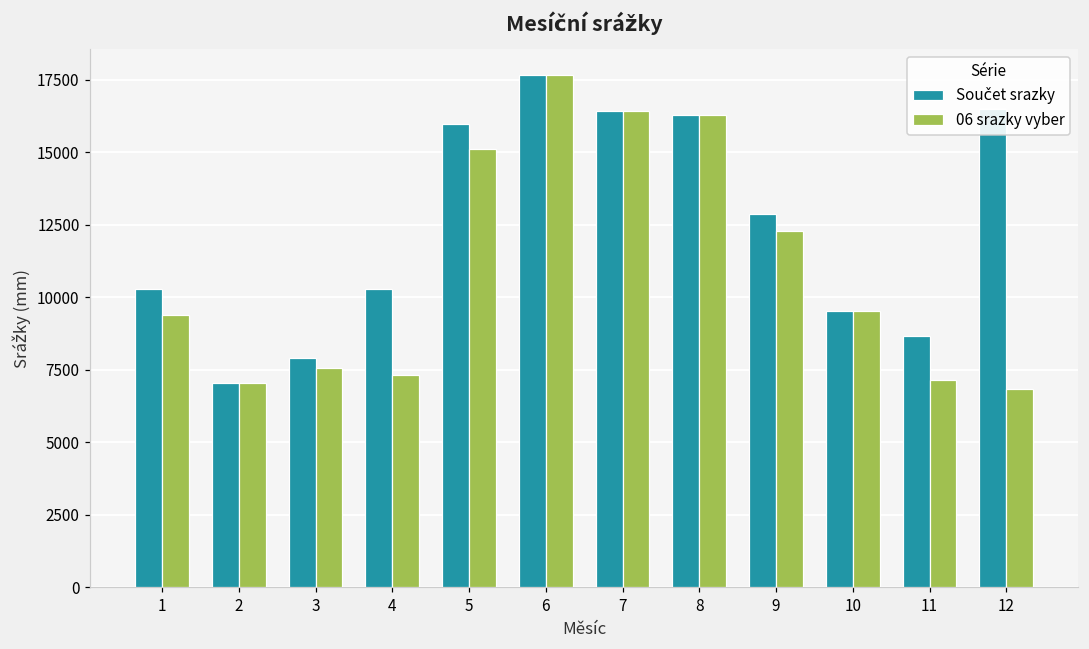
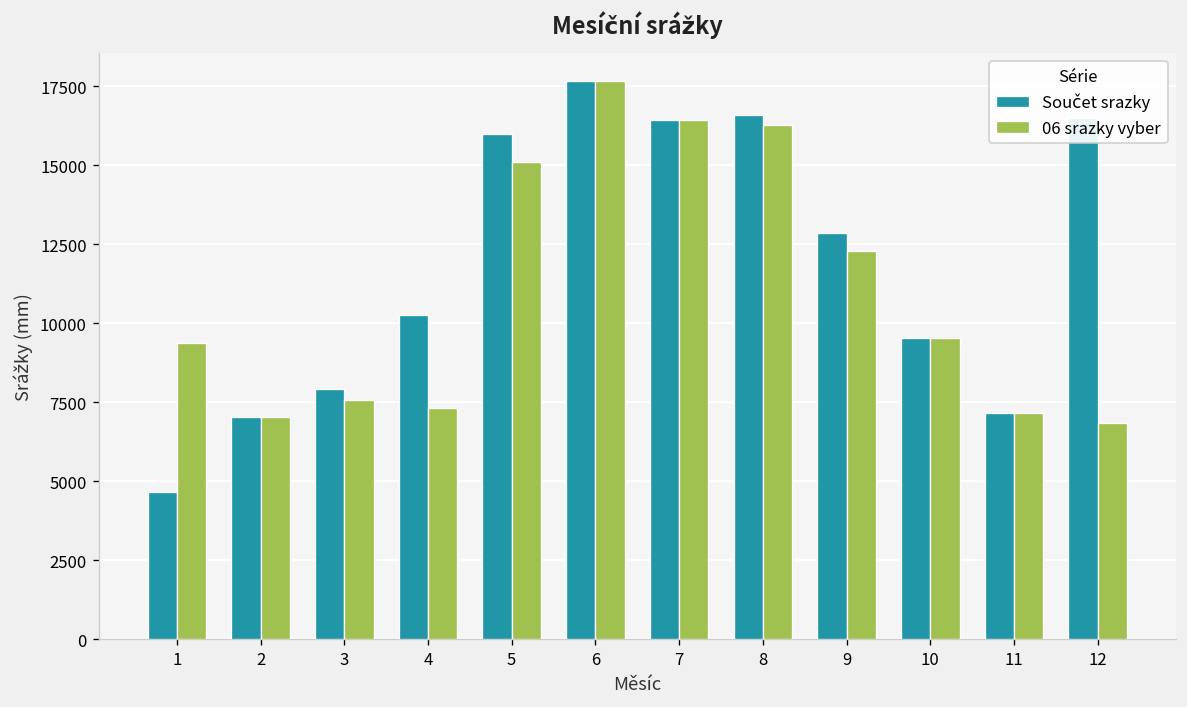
  {
    "Součet srazky": {
-     "1": 10300,
+     "1": 4700,
      "2": 7000,
      "3": 7900,
      "4": 10300,
      "5": 16000,
      "6": 17700,
      "7": 16400,
-     "8": 16300,
+     "8": 16600,
      "9": 12900,
      "10": 9500,
-     "11": 8700
+     "11": 7200
    },
    "06 srazky vyber": {
      "1": 9400,
      "2": 7000,
      "3": 7600,
      "4": 7300,
      "5": 15100,
      "6": 17700,
      "7": 16400,
      "8": 16300,
      "9": 12300,
      "10": 9500,
      "11": 7200,
      "12": 6800
    }
  }
